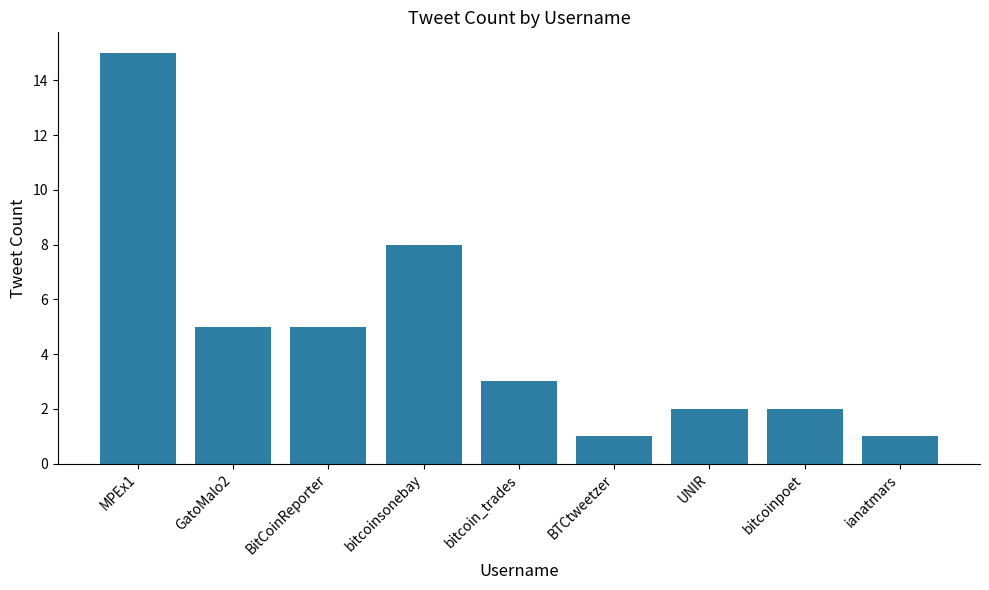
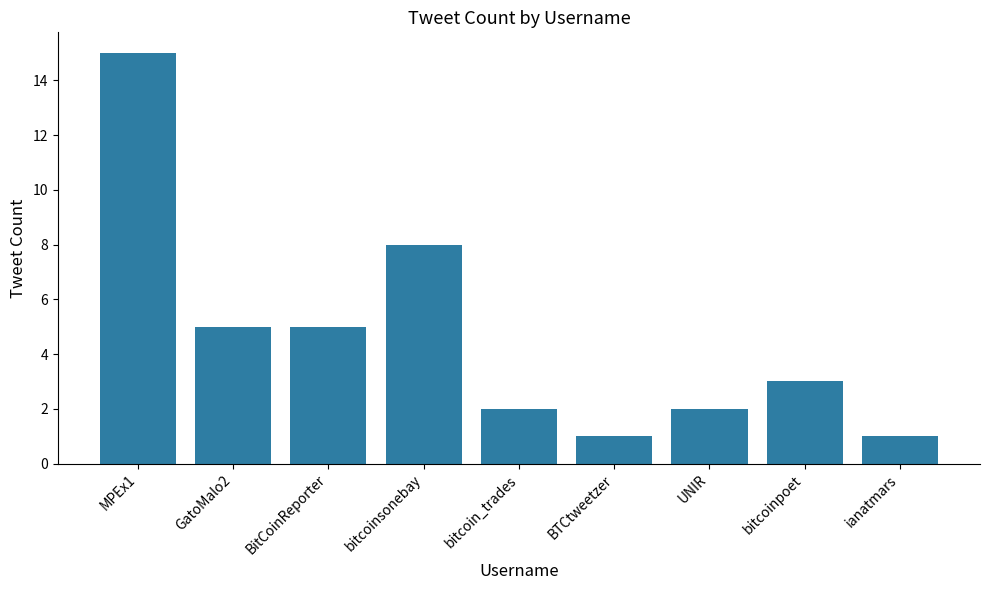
  {
    "MPEx1": 15,
    "GatoMalo2": 5,
    "BitCoinReporter": 5,
    "bitcoinsonebay": 8,
-   "bitcoin_trades": 3,
+   "bitcoin_trades": 2,
    "BTCtweetzer": 1,
    "UNIR": 2,
-   "bitcoinpoet": 2,
+   "bitcoinpoet": 3,
    "ianatmars": 1
  }
